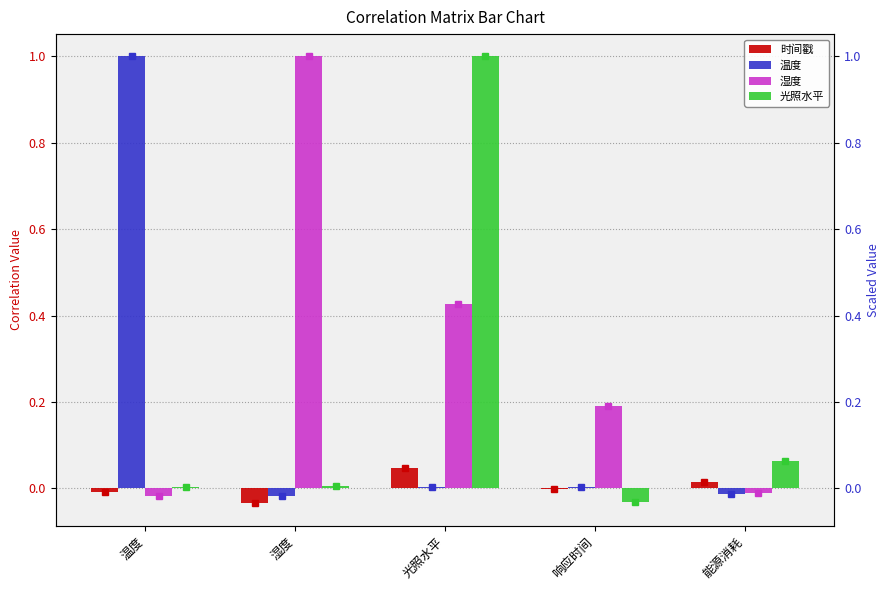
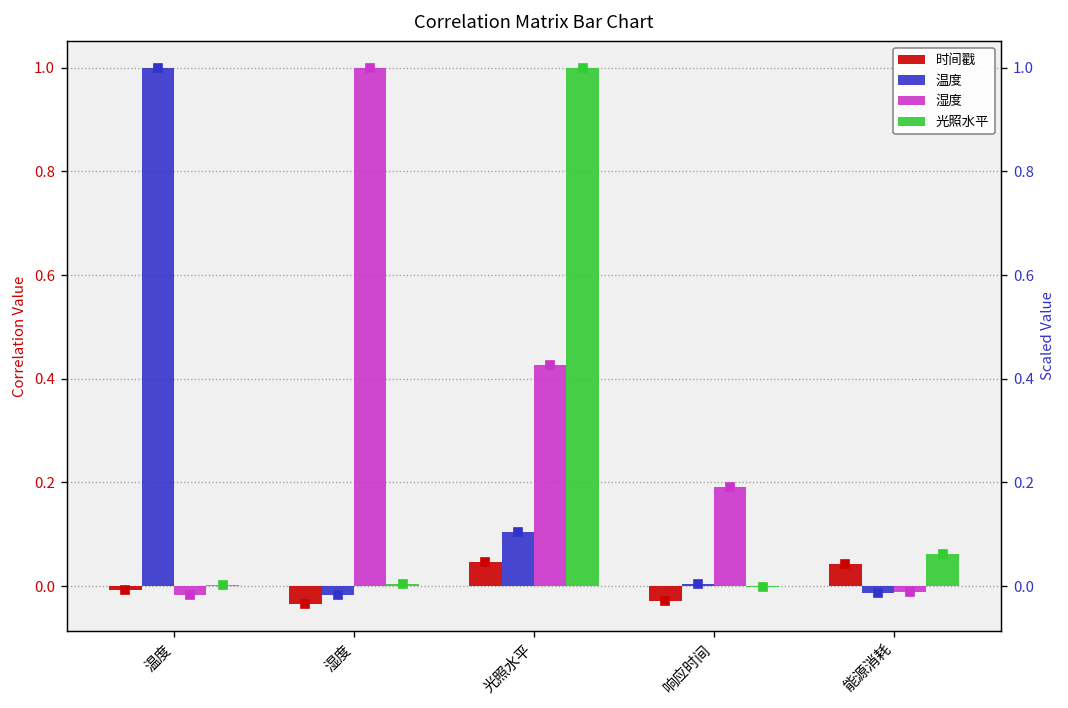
  {
    "时间戳": {
      "温度": -0.01,
      "湿度": -0.03,
      "光照水平": 0.05,
-     "响应时间": 0.00,
-     "能源消耗": 0.02
+     "响应时间": -0.03,
+     "能源消耗": 0.04
    },
    "温度": {
      "温度": 1.00,
      "湿度": -0.02,
-     "光照水平": 0.00,
+     "光照水平": 0.10,
      "能源消耗": -0.01
    },
    "湿度": {
      "温度": -0.02,
      "湿度": 1.00,
      "光照水平": 0.43,
      "响应时间": 0.19,
      "能源消耗": -0.01
    },
    "光照水平": {
      "光照水平": 1.00,
-     "响应时间": -0.03,
+     "响应时间": 0.00,
      "能源消耗": 0.06
    }
  }
